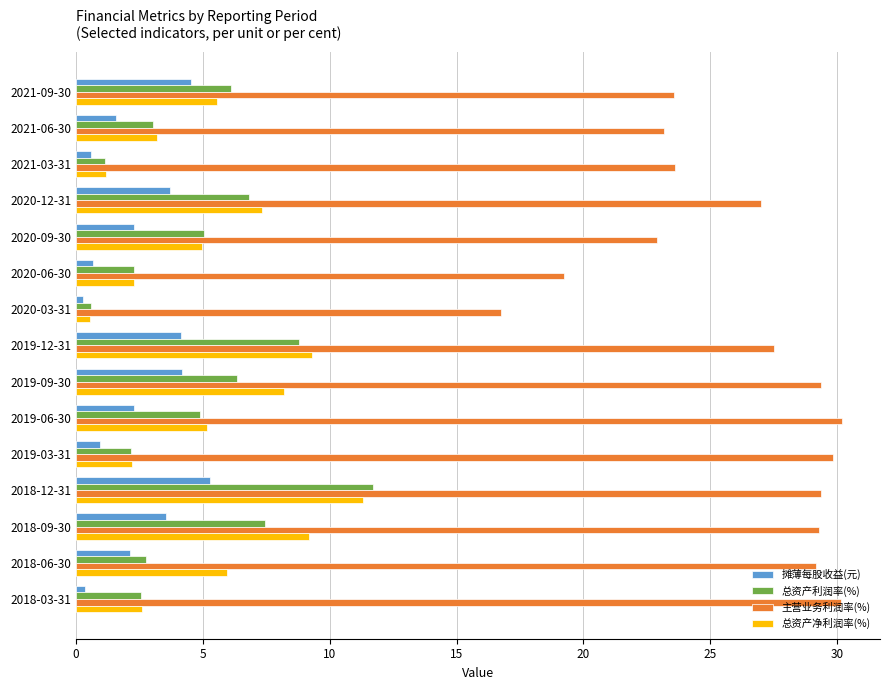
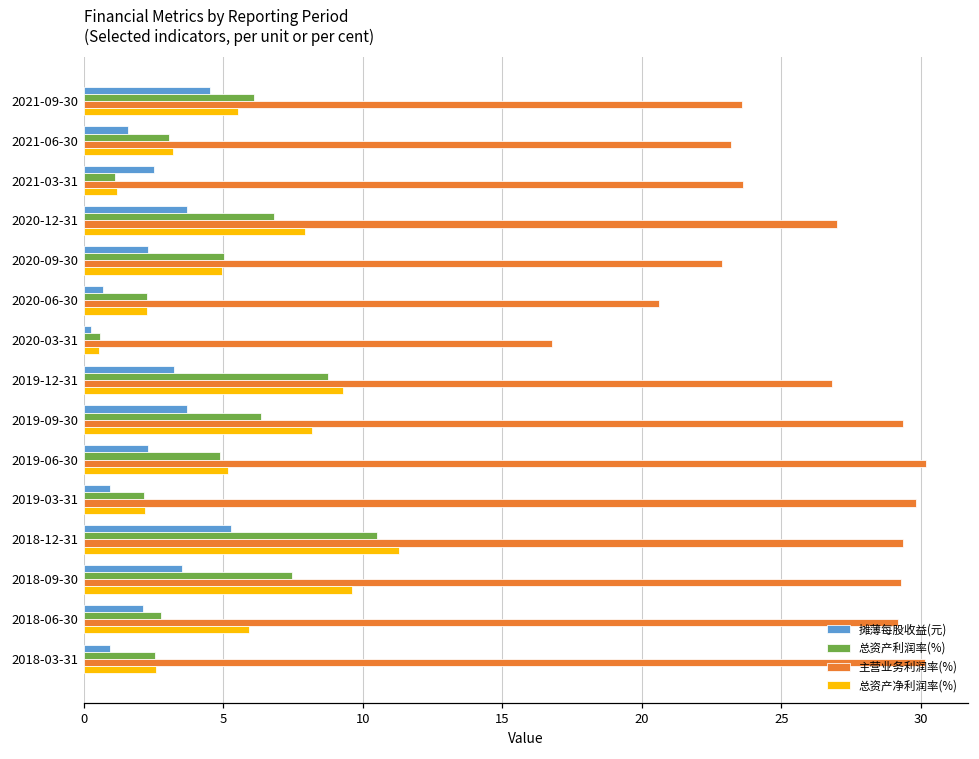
  {
    "摊薄每股收益(元)": {
      "2021-09-30": 4.5,
      "2021-06-30": 1.6,
-     "2021-03-31": 0.6,
+     "2021-03-31": 2.5,
      "2020-12-31": 3.7,
      "2020-09-30": 2.3,
      "2020-06-30": 0.7,
      "2020-03-31": 0.3,
-     "2019-12-31": 4.1,
-     "2019-09-30": 4.2,
+     "2019-12-31": 3.2,
+     "2019-09-30": 3.7,
      "2019-06-30": 2.3,
      "2019-03-31": 0.9,
      "2018-12-31": 5.3,
      "2018-09-30": 3.5,
      "2018-06-30": 2.1,
-     "2018-03-31": 0.4
+     "2018-03-31": 0.9
    },
    "总资产利润率(%)": {
      "2021-09-30": 6.1,
      "2021-06-30": 3.0,
      "2021-03-31": 1.1,
      "2020-12-31": 6.8,
      "2020-09-30": 5.0,
      "2020-06-30": 2.3,
      "2020-03-31": 0.6,
      "2019-12-31": 8.8,
      "2019-09-30": 6.4,
      "2019-06-30": 4.9,
      "2019-03-31": 2.2,
-     "2018-12-31": 11.7,
+     "2018-12-31": 10.5,
      "2018-09-30": 7.5,
      "2018-06-30": 2.8,
      "2018-03-31": 2.6
    },
    "主营业务利润率(%)": {
      "2021-09-30": 23.6,
      "2021-06-30": 23.2,
      "2021-03-31": 23.6,
      "2020-12-31": 27.0,
      "2020-09-30": 22.9,
-     "2020-06-30": 19.2,
+     "2020-06-30": 20.6,
      "2020-03-31": 16.8,
-     "2019-12-31": 27.5,
+     "2019-12-31": 26.8,
      "2019-09-30": 29.4,
      "2019-06-30": 30.2,
      "2019-03-31": 29.8,
      "2018-12-31": 29.3,
      "2018-09-30": 29.3,
      "2018-06-30": 29.2,
      "2018-03-31": 30.1
    },
    "总资产净利润率(%)": {
      "2021-09-30": 5.6,
      "2021-06-30": 3.2,
      "2021-03-31": 1.2,
-     "2020-12-31": 7.4,
+     "2020-12-31": 7.9,
      "2020-09-30": 5.0,
      "2020-06-30": 2.3,
      "2020-03-31": 0.6,
      "2019-12-31": 9.3,
      "2019-09-30": 8.2,
      "2019-06-30": 5.2,
      "2019-03-31": 2.2,
      "2018-12-31": 11.3,
-     "2018-09-30": 9.2,
+     "2018-09-30": 9.6,
      "2018-06-30": 5.9,
      "2018-03-31": 2.6
    }
  }
